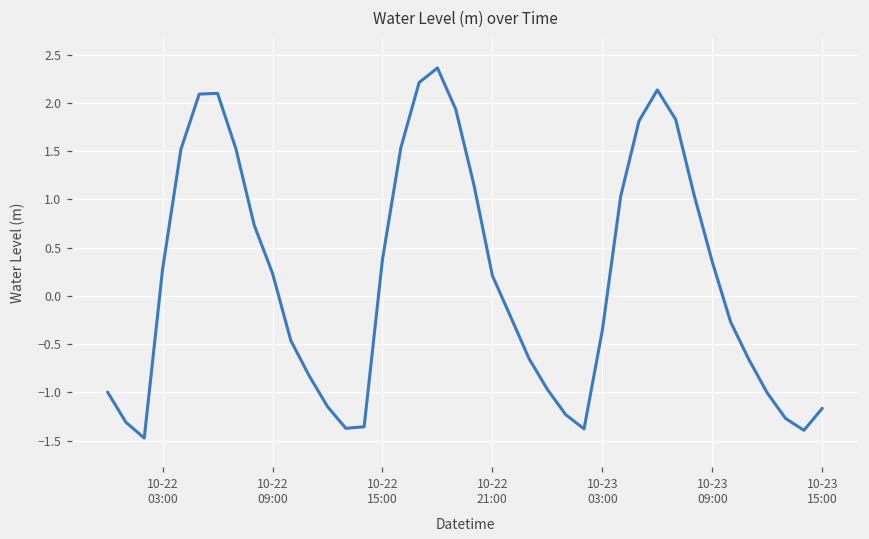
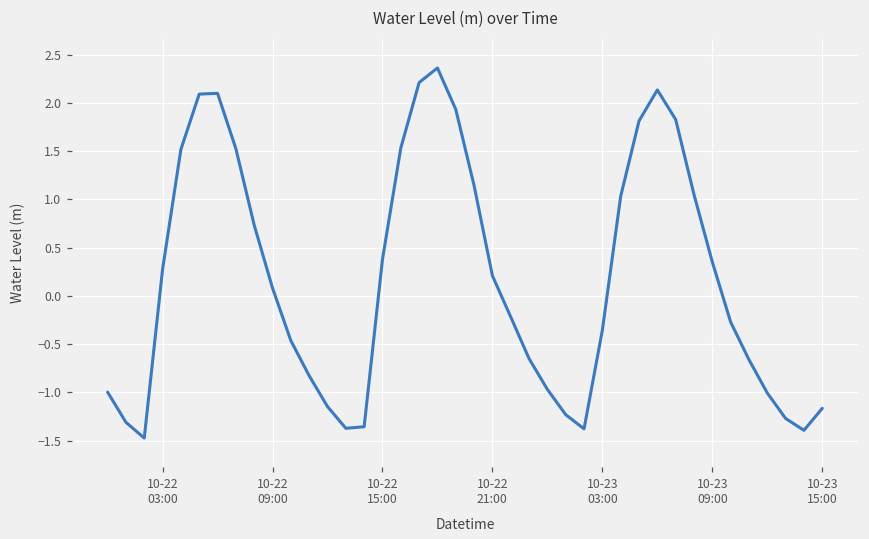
  {
    "10-22 03:00": 0.3,
-   "10-22 09:00": 0.2,
+   "10-22 09:00": 0.1,
    "10-22 15:00": 0.4,
    "10-22 21:00": 0.2,
    "10-23 03:00": -0.4,
    "10-23 09:00": 0.4,
    "10-23 15:00": -1.2
  }
